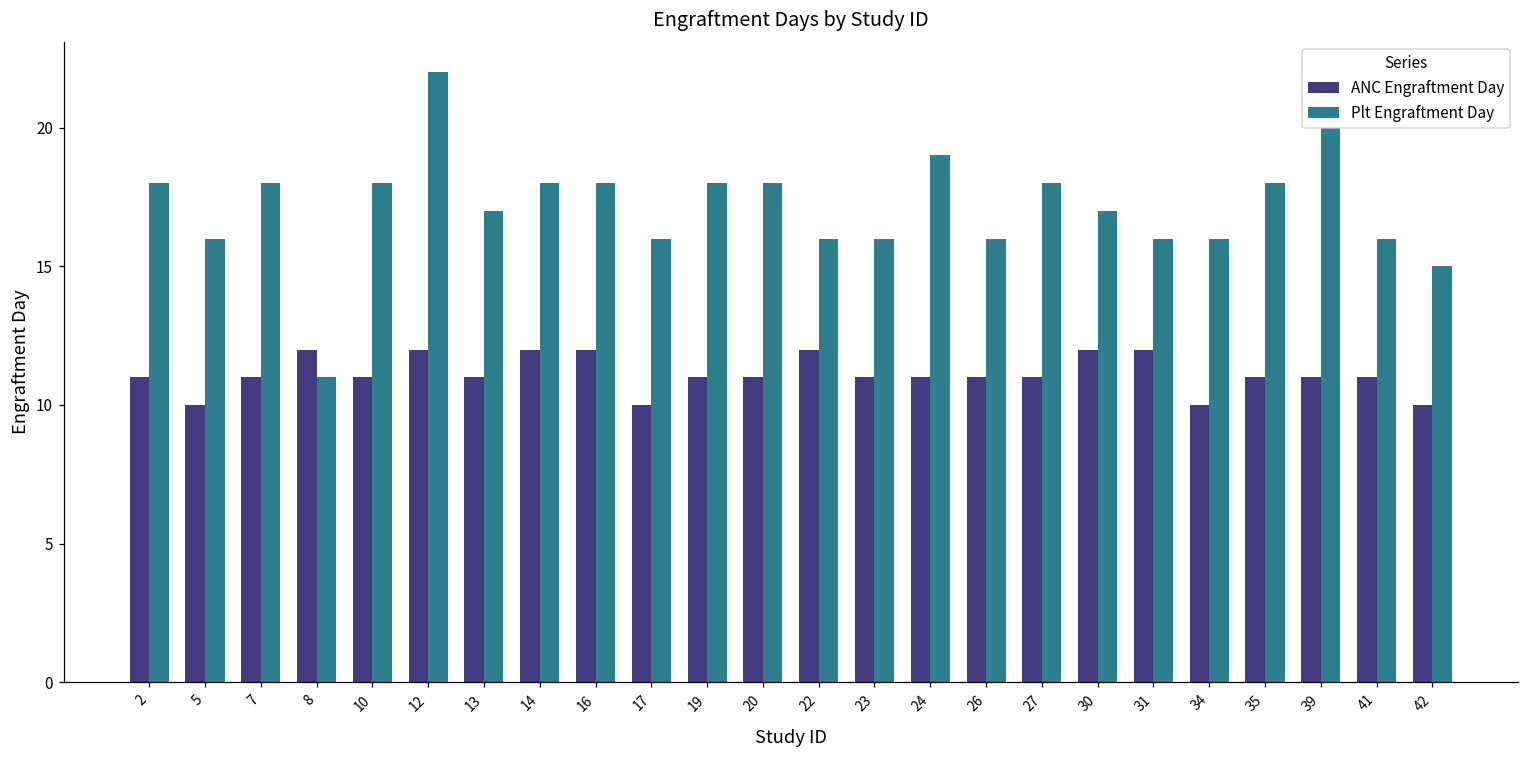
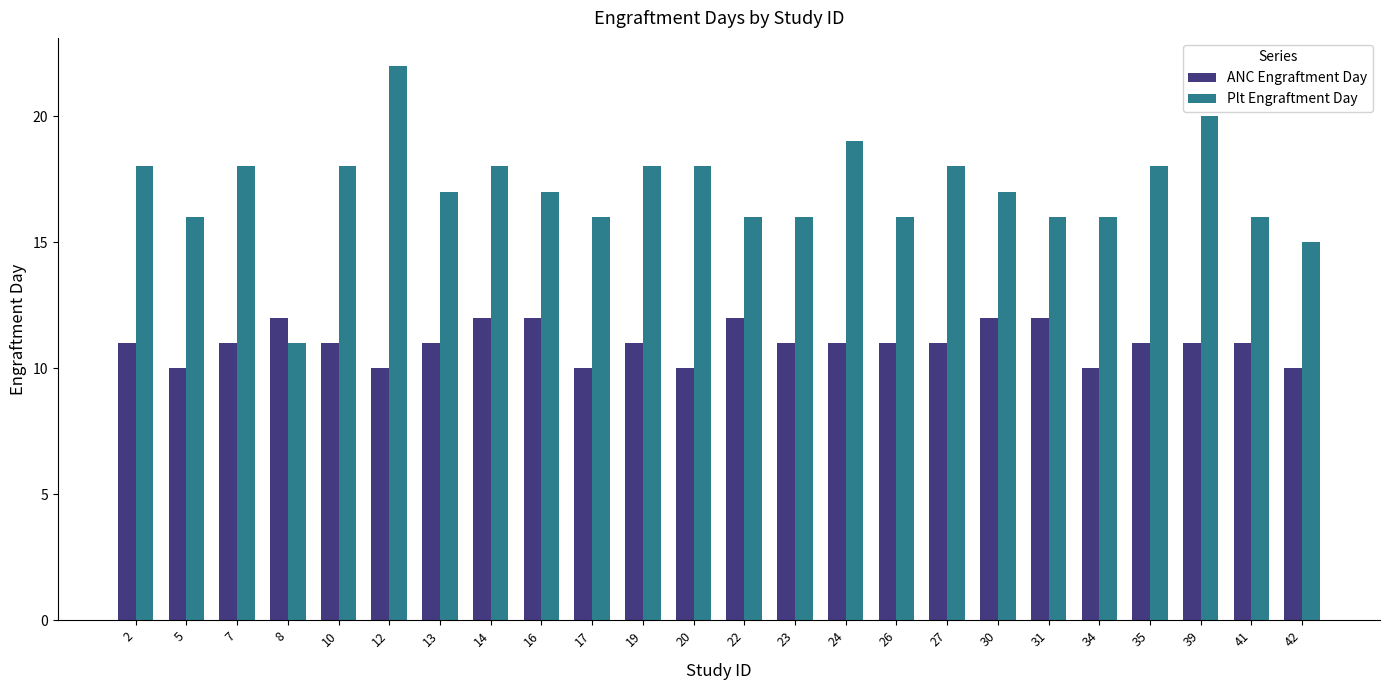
  {
    "ANC Engraftment Day": {
      "2": 11,
      "5": 10,
      "7": 11,
      "8": 12,
      "10": 11,
-     "12": 12,
+     "12": 10,
      "13": 11,
      "14": 12,
      "16": 12,
      "17": 10,
      "19": 11,
-     "20": 11,
+     "20": 10,
      "22": 12,
      "23": 11,
      "24": 11,
      "26": 11,
      "27": 11,
      "30": 12,
      "31": 12,
      "34": 10,
      "35": 11,
      "39": 11,
      "41": 11,
      "42": 10
    },
    "Plt Engraftment Day": {
      "2": 18,
      "5": 16,
      "7": 18,
      "8": 11,
      "10": 18,
      "12": 22,
      "13": 17,
      "14": 18,
-     "16": 18,
+     "16": 17,
      "17": 16,
      "19": 18,
      "20": 18,
      "22": 16,
      "23": 16,
      "24": 19,
      "26": 16,
      "27": 18,
      "30": 17,
      "31": 16,
      "34": 16,
      "35": 18,
      "39": 20,
      "41": 16,
      "42": 15
    }
  }
